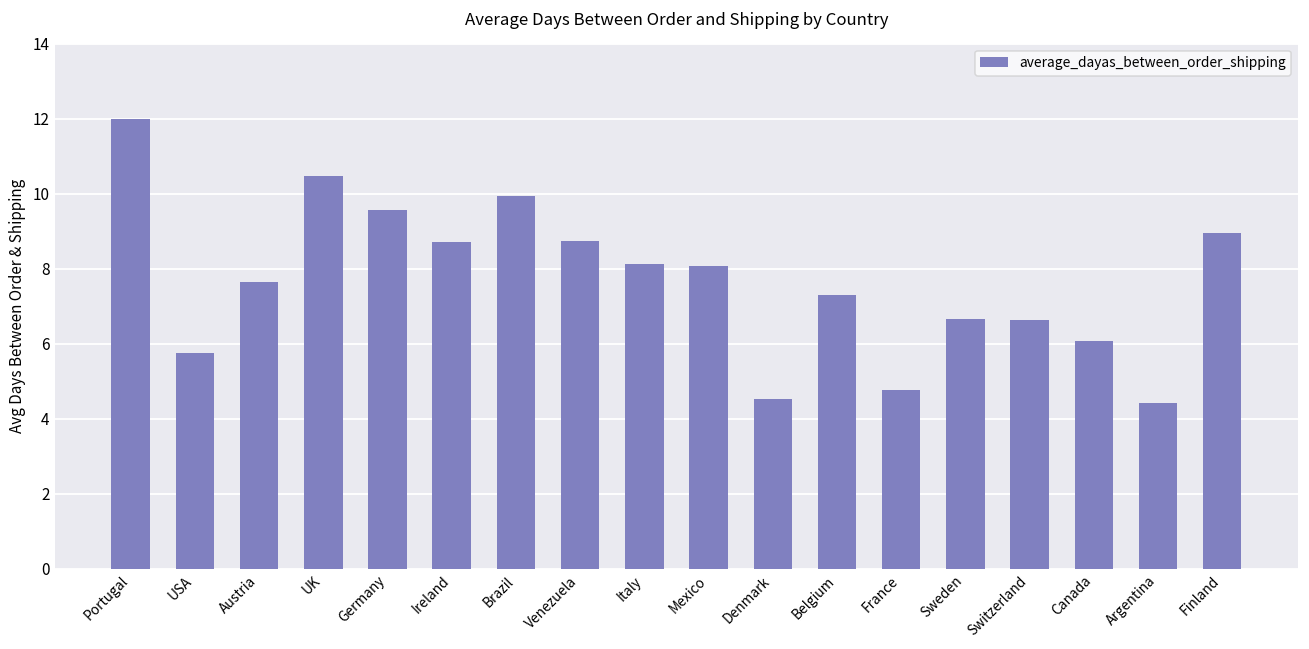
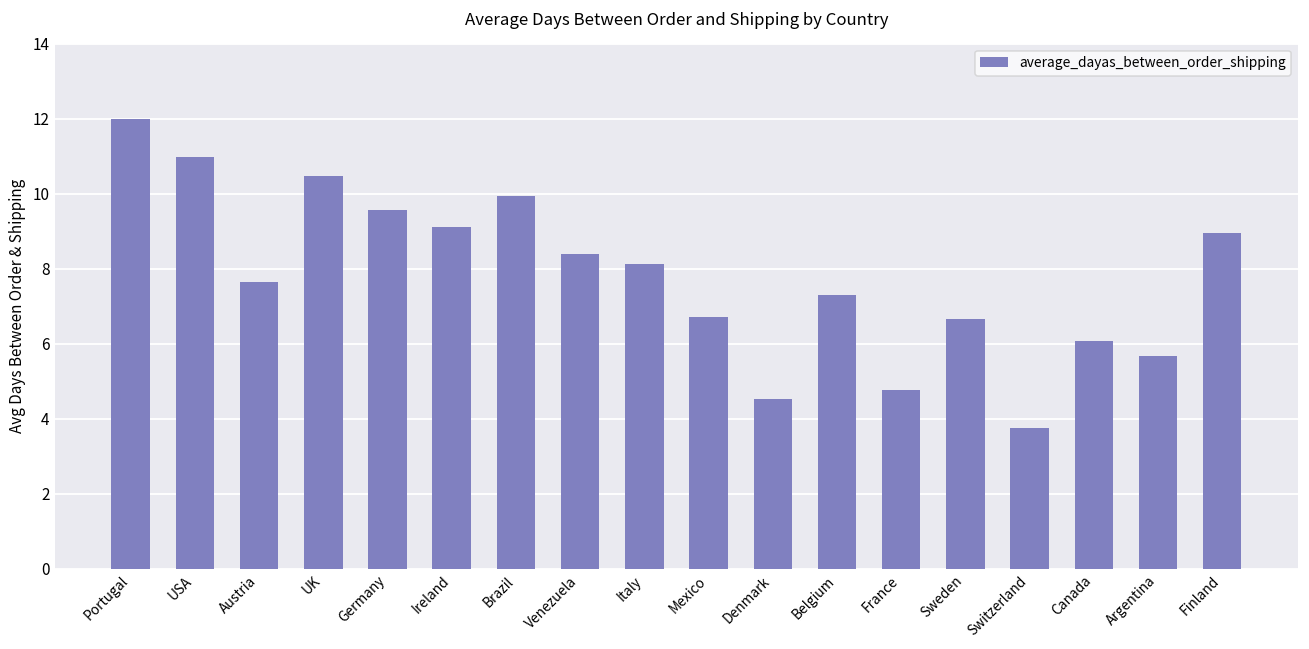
  {
    "Portugal": 12.0,
-   "USA": 5.8,
+   "USA": 11.0,
    "Austria": 7.6,
    "UK": 10.5,
    "Germany": 9.6,
-   "Ireland": 8.7,
+   "Ireland": 9.1,
    "Brazil": 10.0,
-   "Venezuela": 8.8,
+   "Venezuela": 8.4,
    "Italy": 8.1,
-   "Mexico": 8.1,
+   "Mexico": 6.7,
    "Denmark": 4.5,
    "Belgium": 7.3,
    "France": 4.8,
    "Sweden": 6.7,
-   "Switzerland": 6.6,
+   "Switzerland": 3.8,
    "Canada": 6.1,
-   "Argentina": 4.4,
+   "Argentina": 5.7,
    "Finland": 9.0
  }
